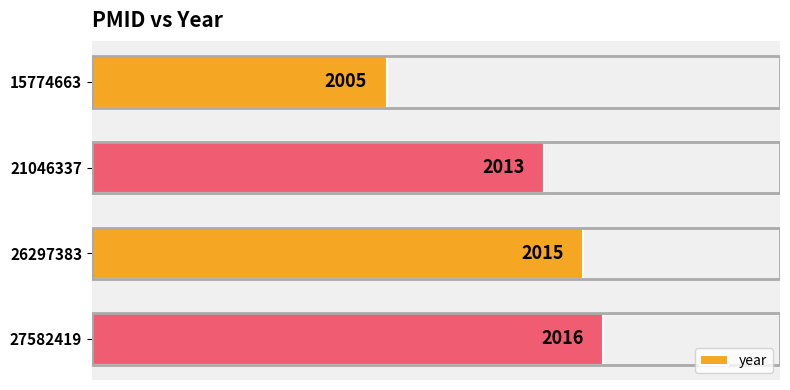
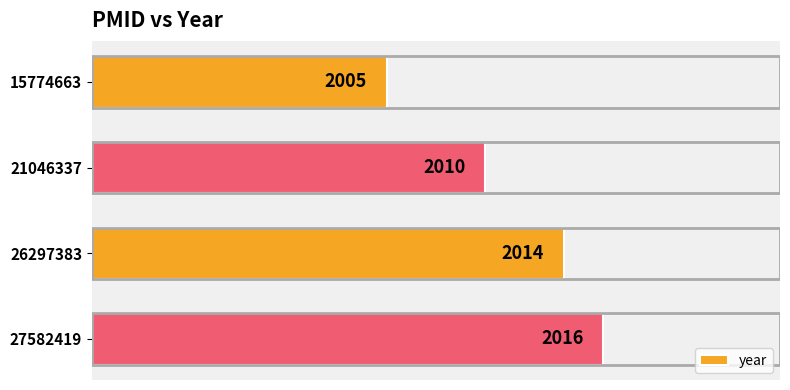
  {
    "15774663": 2005,
-   "21046337": 2013,
-   "26297383": 2015,
+   "21046337": 2010,
+   "26297383": 2014,
    "27582419": 2016
  }
